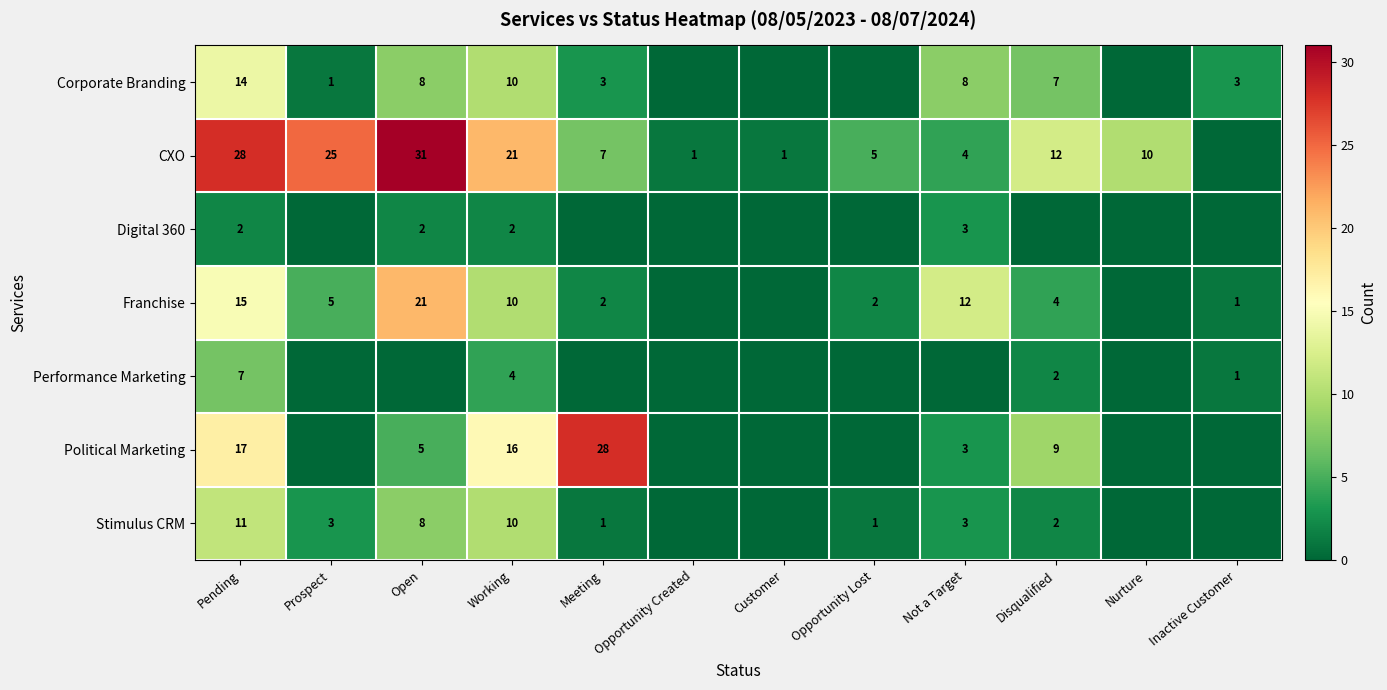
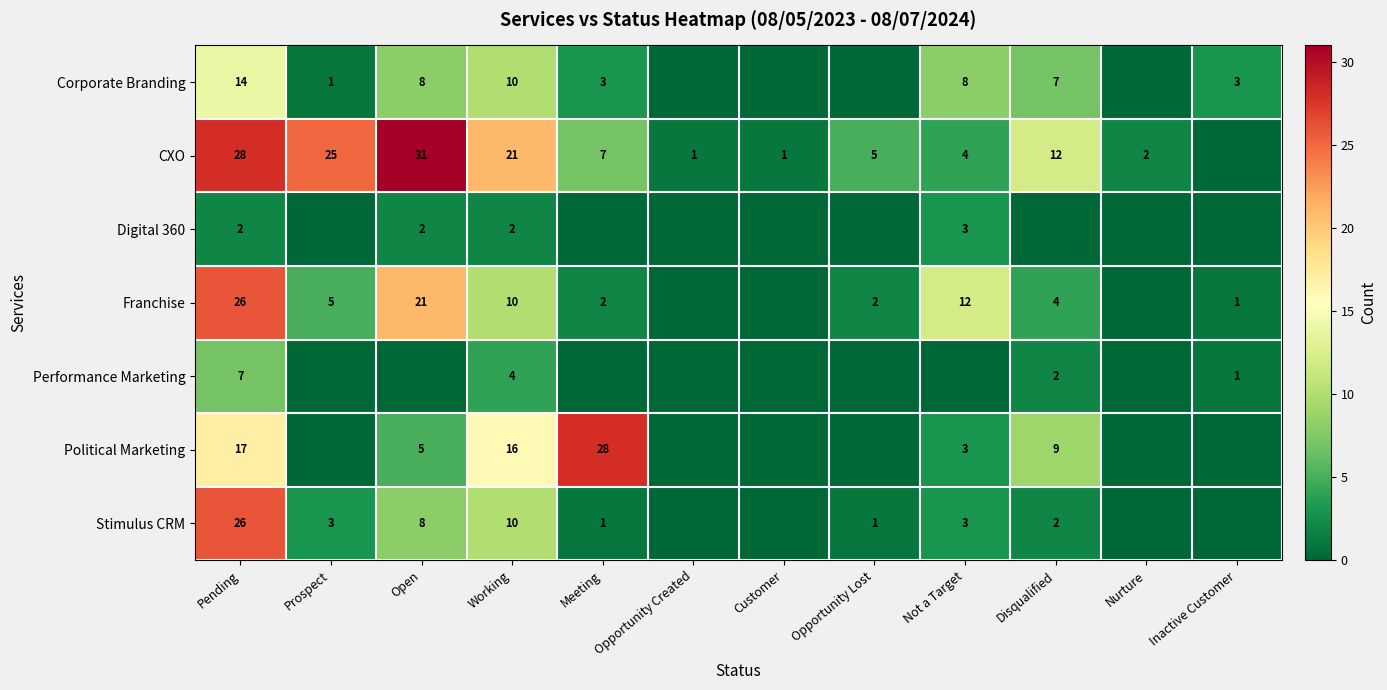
  {
    "Corporate Branding": {
      "Pending": 14,
      "Prospect": 1,
      "Open": 8,
      "Working": 10,
      "Meeting": 3,
      "Not a Target": 8,
      "Disqualified": 7,
      "Inactive Customer": 3
    },
    "CXO": {
      "Pending": 28,
      "Prospect": 25,
      "Open": 31,
      "Working": 21,
      "Meeting": 7,
      "Opportunity Created": 1,
      "Customer": 1,
      "Opportunity Lost": 5,
      "Not a Target": 4,
      "Disqualified": 12,
-     "Nurture": 10
+     "Nurture": 2
    },
    "Digital 360": {
      "Pending": 2,
      "Open": 2,
      "Working": 2,
      "Not a Target": 3
    },
    "Franchise": {
-     "Pending": 15,
+     "Pending": 26,
      "Prospect": 5,
      "Open": 21,
      "Working": 10,
      "Meeting": 2,
      "Opportunity Lost": 2,
      "Not a Target": 12,
      "Disqualified": 4,
      "Inactive Customer": 1
    },
    "Performance Marketing": {
      "Pending": 7,
      "Working": 4,
      "Disqualified": 2,
      "Inactive Customer": 1
    },
    "Political Marketing": {
      "Pending": 17,
      "Open": 5,
      "Working": 16,
      "Meeting": 28,
      "Not a Target": 3,
      "Disqualified": 9
    },
    "Stimulus CRM": {
-     "Pending": 11,
+     "Pending": 26,
      "Prospect": 3,
      "Open": 8,
      "Working": 10,
      "Meeting": 1,
      "Opportunity Lost": 1,
      "Not a Target": 3,
      "Disqualified": 2
    }
  }
